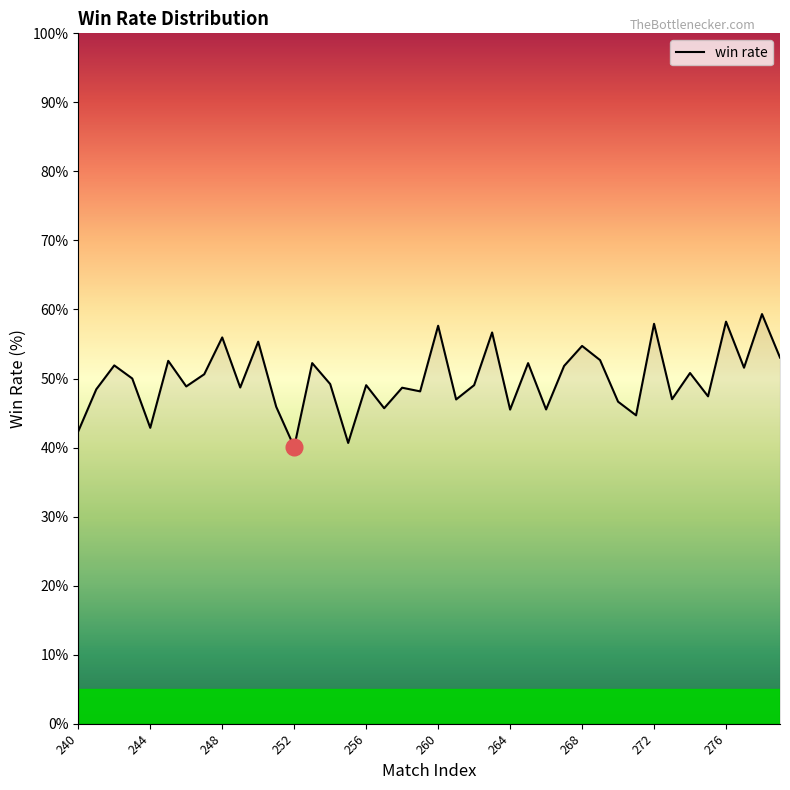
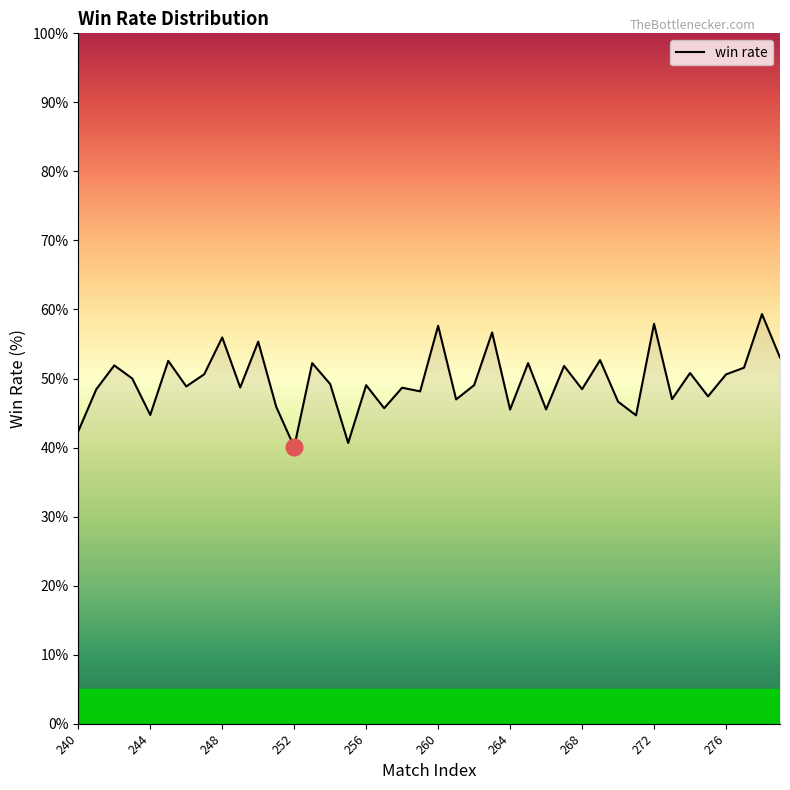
  {
    "win rate": {
      "240": "42%",
-     "244": "43%",
+     "244": "45%",
      "248": "56%",
      "256": "49%",
      "260": "58%",
      "264": "45%",
-     "268": "55%",
+     "268": "48%",
      "272": "58%",
-     "276": "58%"
+     "276": "51%"
    }
  }
